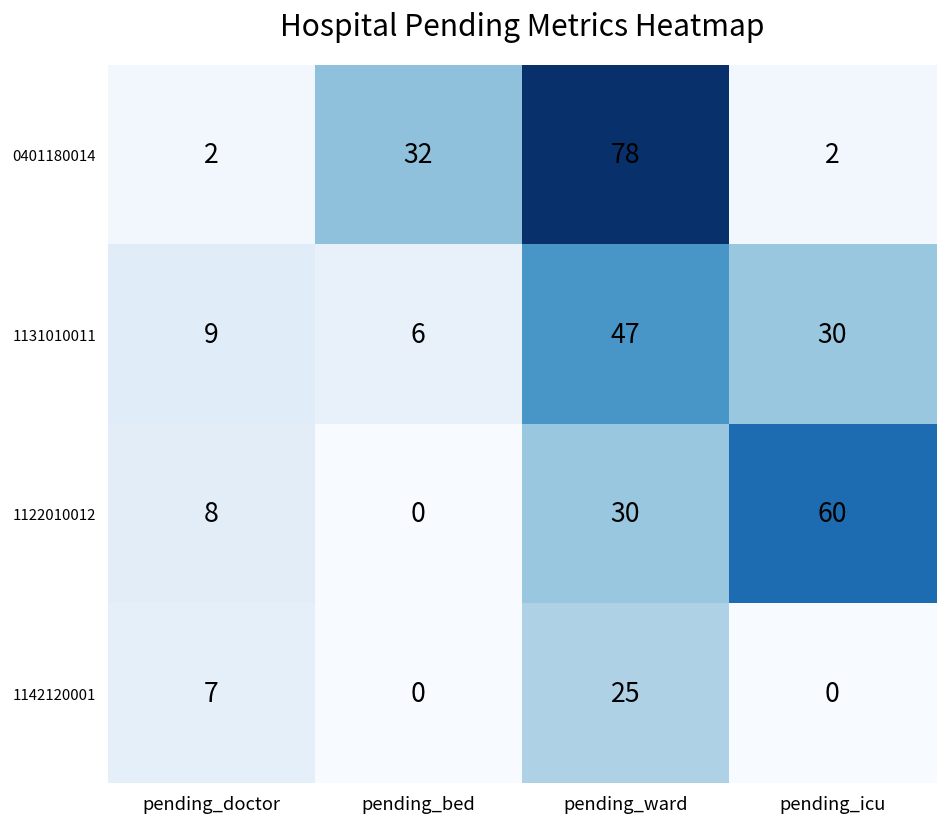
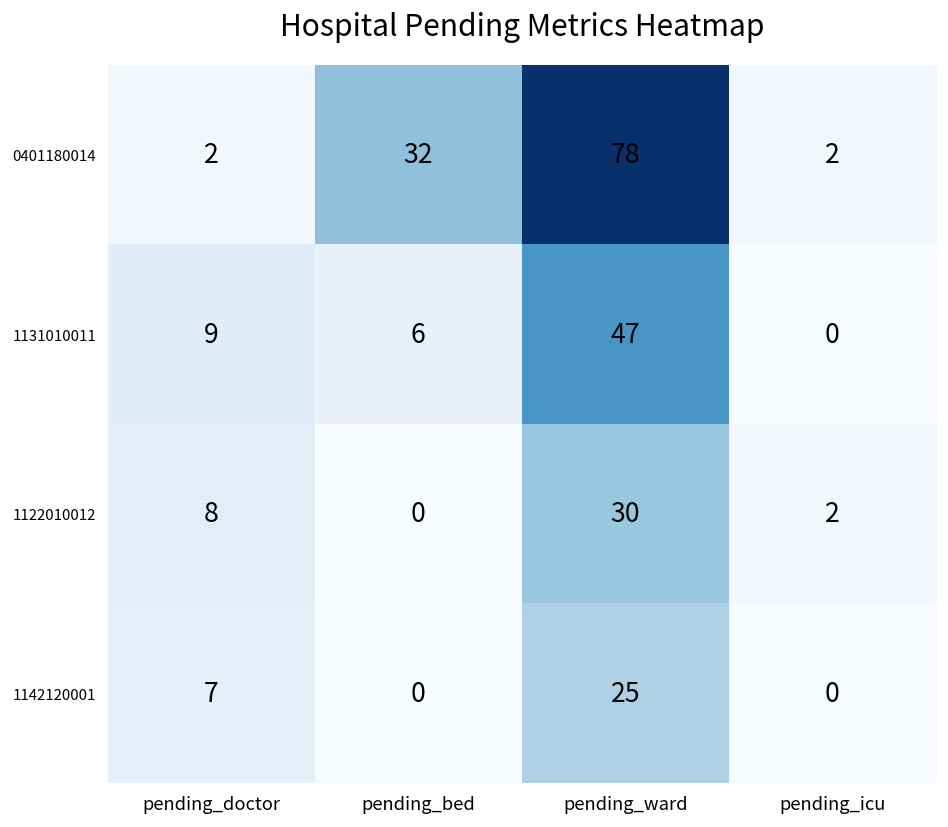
  {
    "0401180014": {
      "pending_doctor": 2,
      "pending_bed": 32,
      "pending_ward": 78,
      "pending_icu": 2
    },
    "1131010011": {
      "pending_doctor": 9,
      "pending_bed": 6,
      "pending_ward": 47,
-     "pending_icu": 30
+     "pending_icu": 0
    },
    "1122010012": {
      "pending_doctor": 8,
      "pending_bed": 0,
      "pending_ward": 30,
-     "pending_icu": 60
+     "pending_icu": 2
    },
    "1142120001": {
      "pending_doctor": 7,
      "pending_bed": 0,
      "pending_ward": 25,
      "pending_icu": 0
    }
  }
